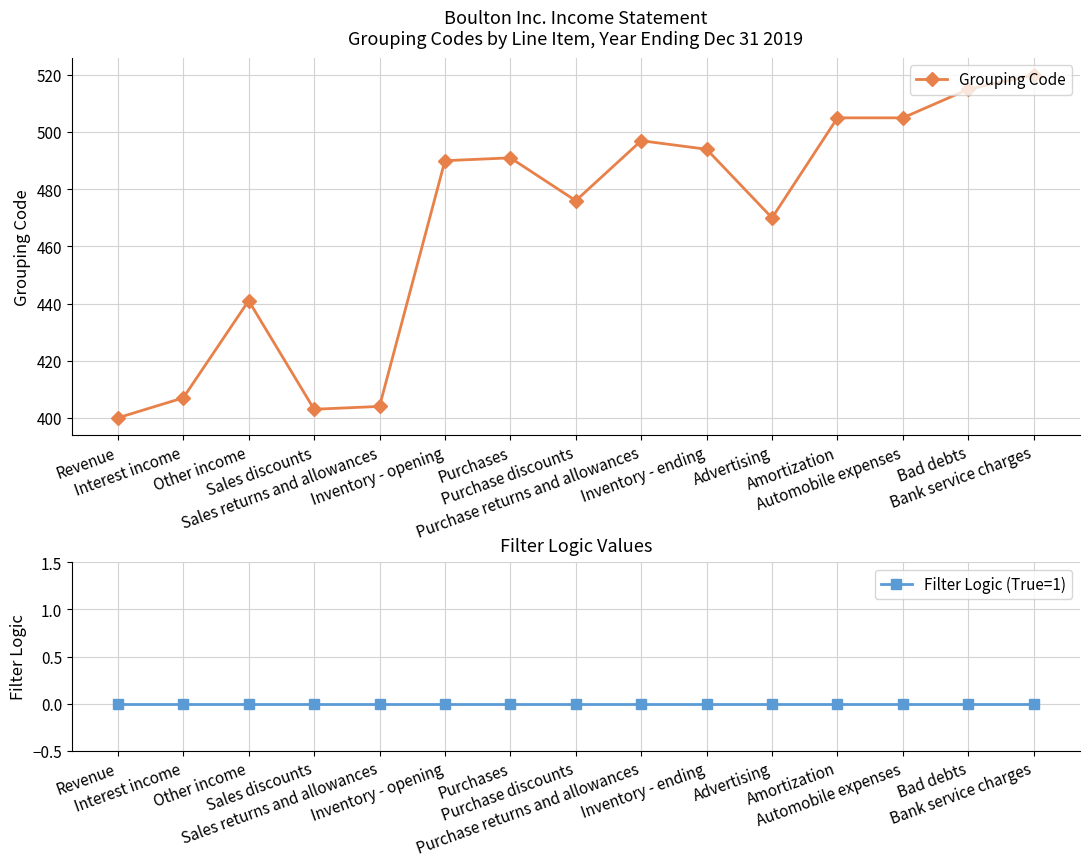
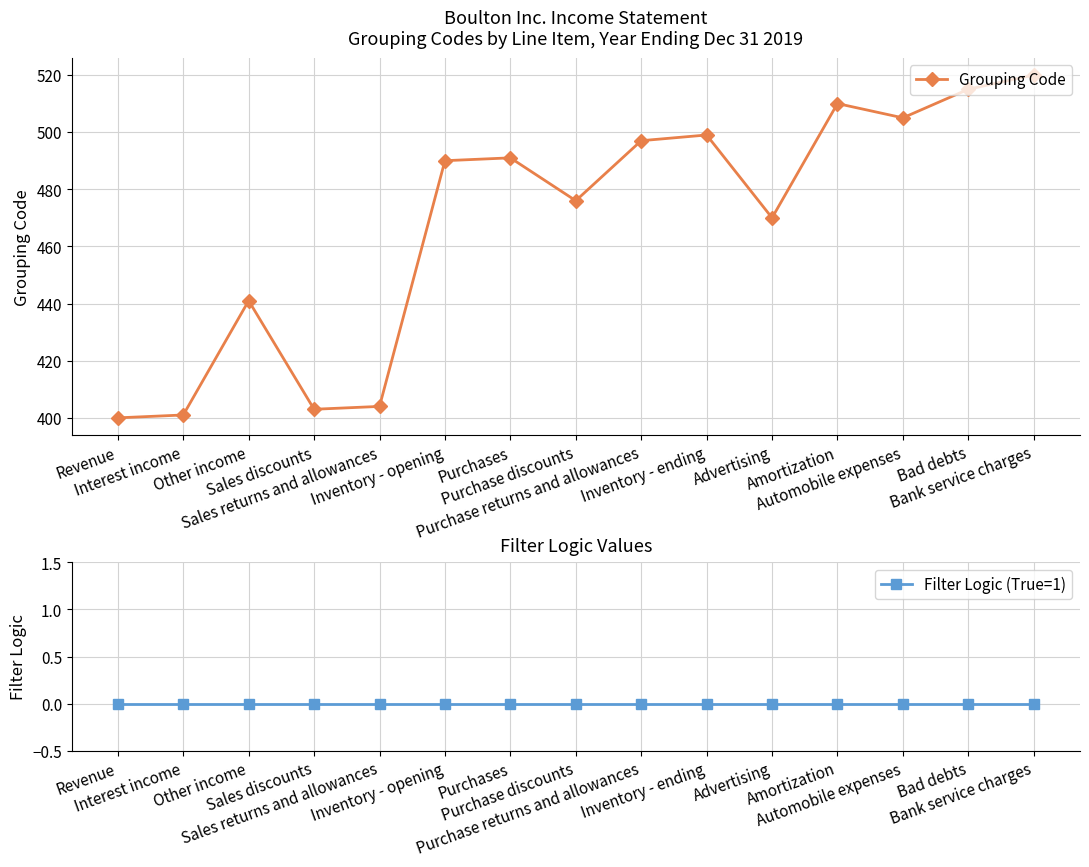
  {
    "Boulton Inc. Income Statement Grouping Codes by Line Item, Year Ending Dec 31 2019": {
      "Revenue": 400,
-     "Interest income": 407,
+     "Interest income": 401,
      "Other income": 441,
      "Sales discounts": 403,
      "Sales returns and allowances": 404,
      "Inventory - opening": 490,
      "Purchases": 491,
      "Purchase discounts": 476,
      "Purchase returns and allowances": 497,
-     "Inventory - ending": 494,
+     "Inventory - ending": 499,
      "Advertising": 470,
-     "Amortization": 505,
+     "Amortization": 510,
      "Automobile expenses": 505
    },
    "Filter Logic Values": {
      "Revenue": 0.0,
      "Interest income": 0.0,
      "Other income": 0.0,
      "Sales discounts": 0.0,
      "Sales returns and allowances": 0.0,
      "Inventory - opening": 0.0,
      "Purchases": 0.0,
      "Purchase discounts": 0.0,
      "Purchase returns and allowances": 0.0,
      "Inventory - ending": 0.0,
      "Advertising": 0.0,
      "Amortization": 0.0,
      "Automobile expenses": 0.0,
      "Bad debts": 0.0,
      "Bank service charges": 0.0
    }
  }
